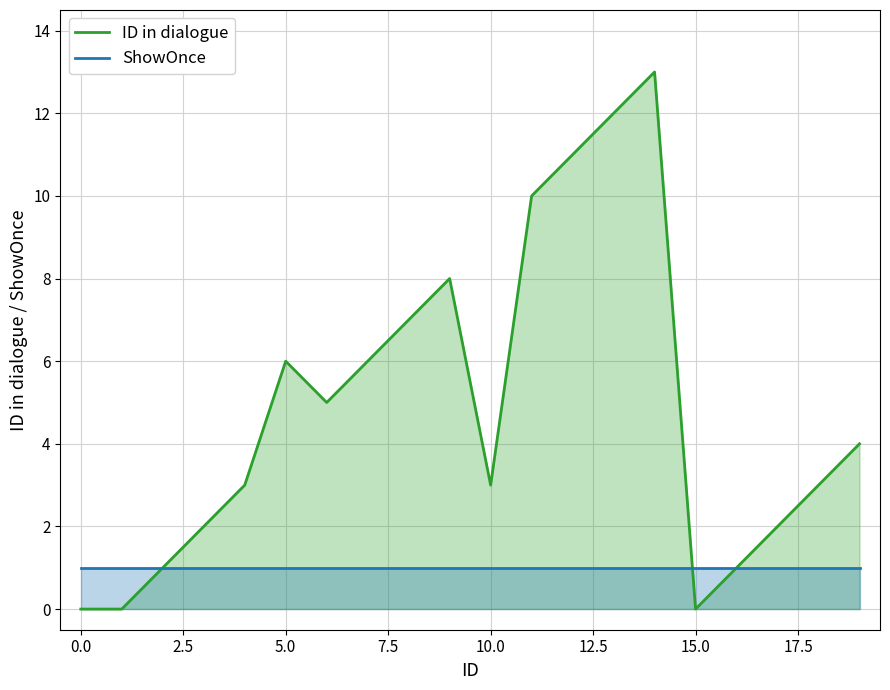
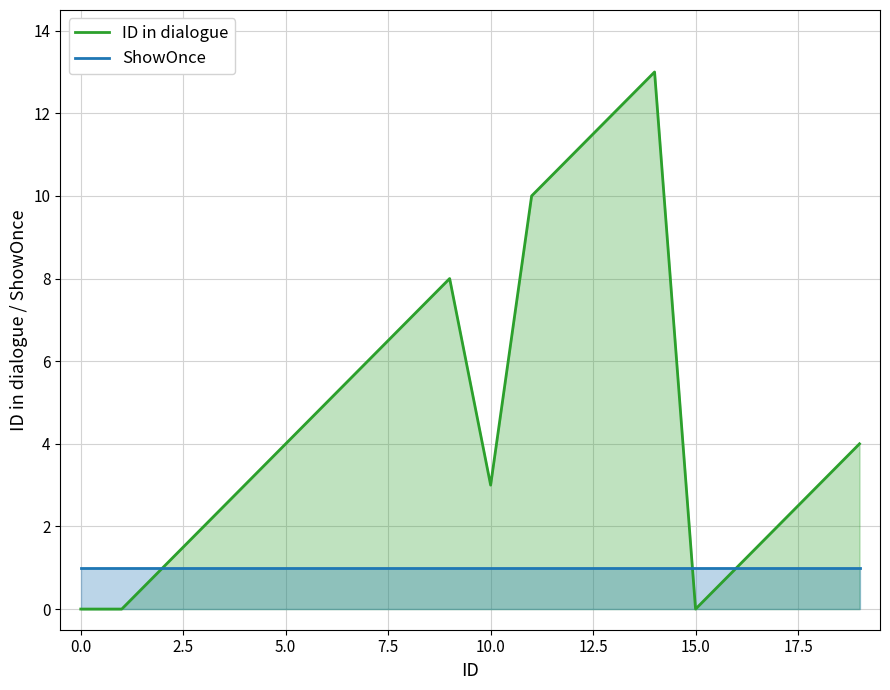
  {
    "ID in dialogue": {
      "0.0": 0,
-     "5.0": 6,
+     "5.0": 4,
      "10.0": 3,
      "15.0": 0
    },
    "ShowOnce": {
      "0.0": 1,
      "5.0": 1,
      "10.0": 1,
      "15.0": 1
    }
  }
